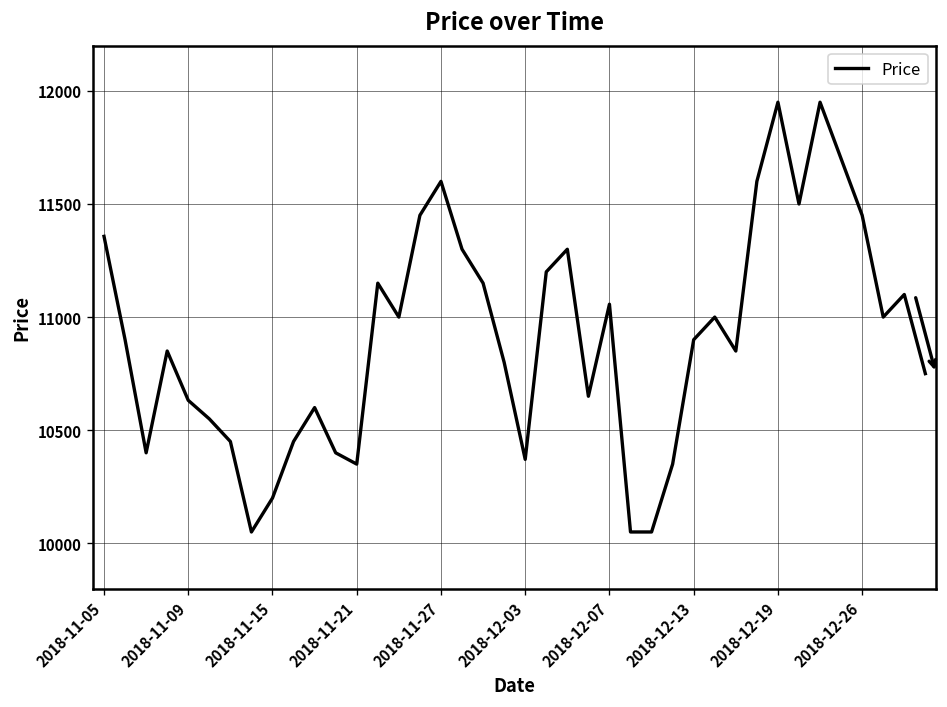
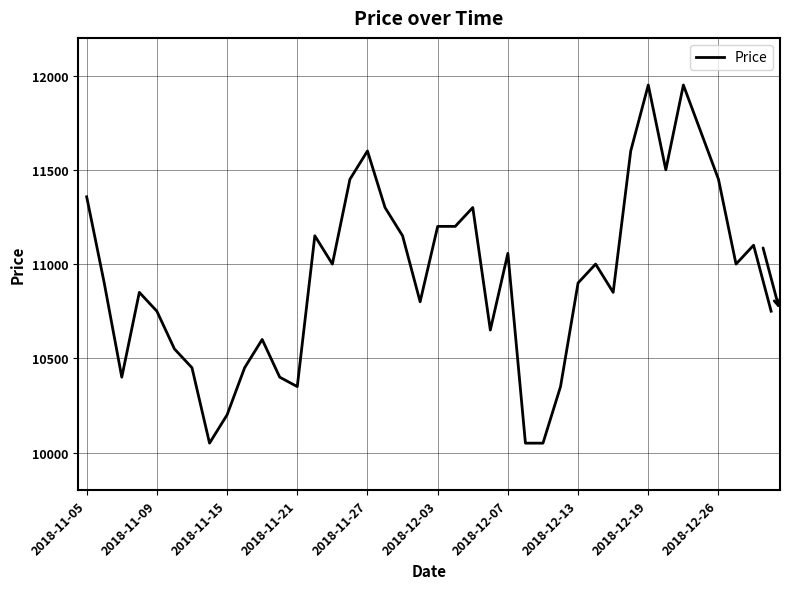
  {
    "2018-11-05": 11360,
-   "2018-11-09": 10630,
+   "2018-11-09": 10750,
    "2018-11-15": 10200,
    "2018-11-21": 10350,
    "2018-11-27": 11600,
-   "2018-12-03": 10370,
+   "2018-12-03": 11200,
    "2018-12-07": 11060,
    "2018-12-13": 10900,
    "2018-12-19": 11950,
    "2018-12-26": 11450
  }
